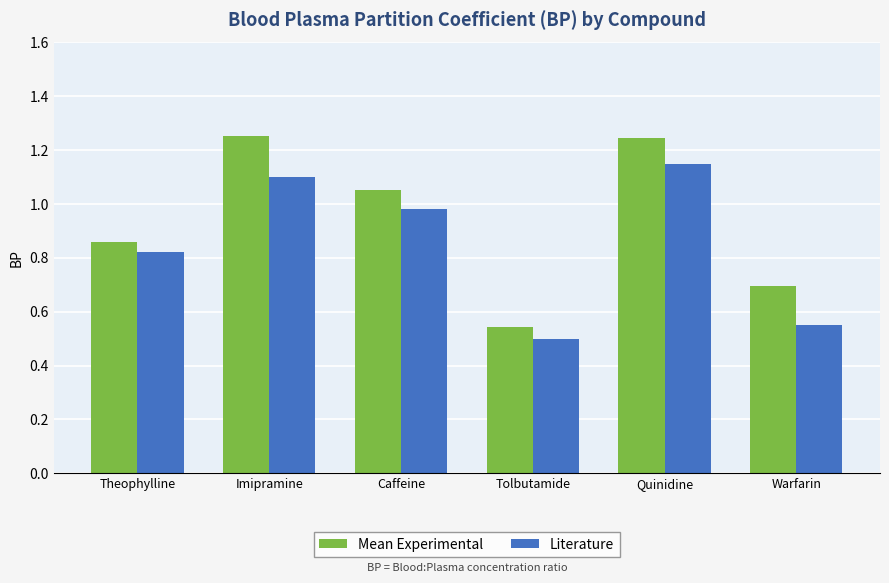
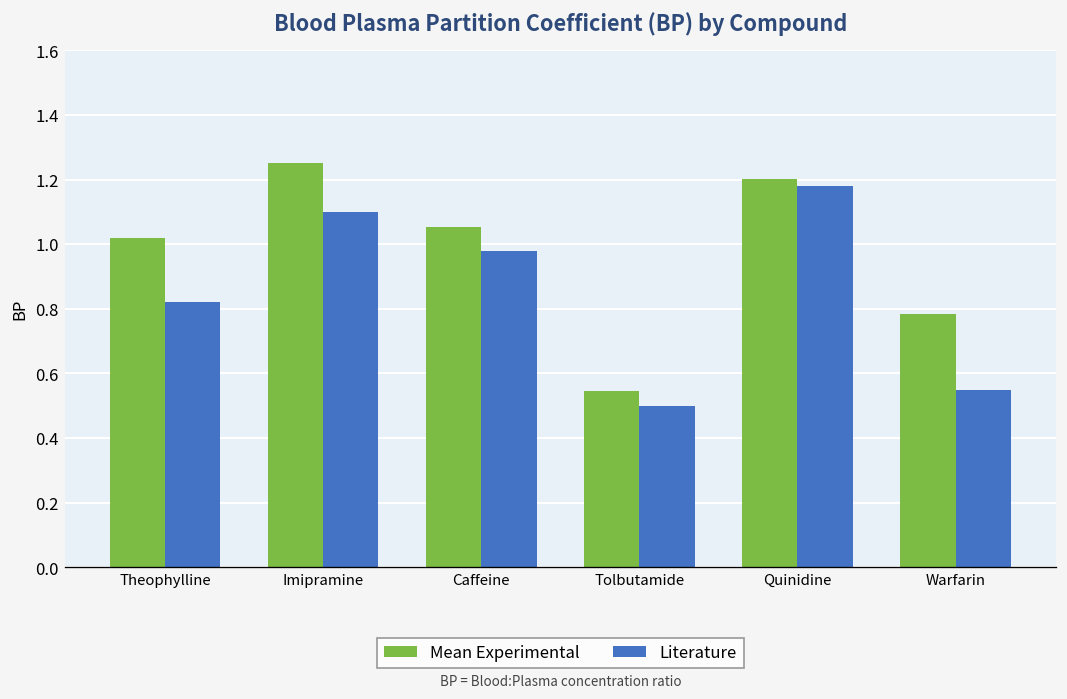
  {
    "Mean Experimental": {
-     "Theophylline": 0.86,
+     "Theophylline": 1.02,
      "Imipramine": 1.25,
      "Caffeine": 1.05,
      "Tolbutamide": 0.54,
-     "Quinidine": 1.25,
-     "Warfarin": 0.70
+     "Quinidine": 1.20,
+     "Warfarin": 0.78
    },
    "Literature": {
      "Theophylline": 0.82,
      "Imipramine": 1.10,
      "Caffeine": 0.98,
      "Tolbutamide": 0.50,
-     "Quinidine": 1.15,
+     "Quinidine": 1.18,
      "Warfarin": 0.55
    }
  }
